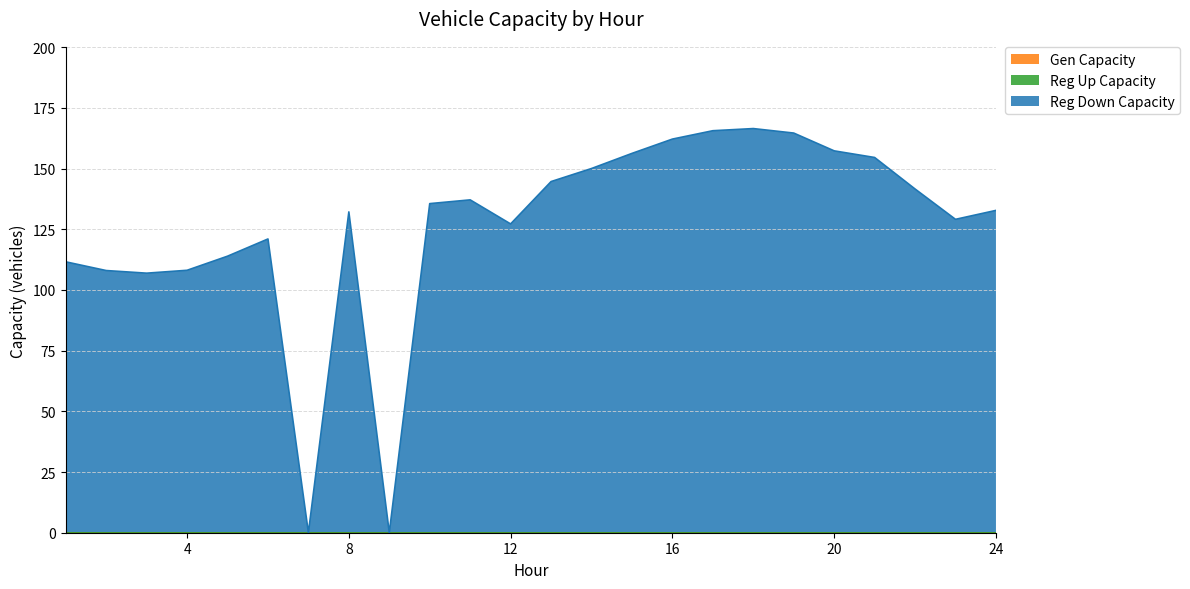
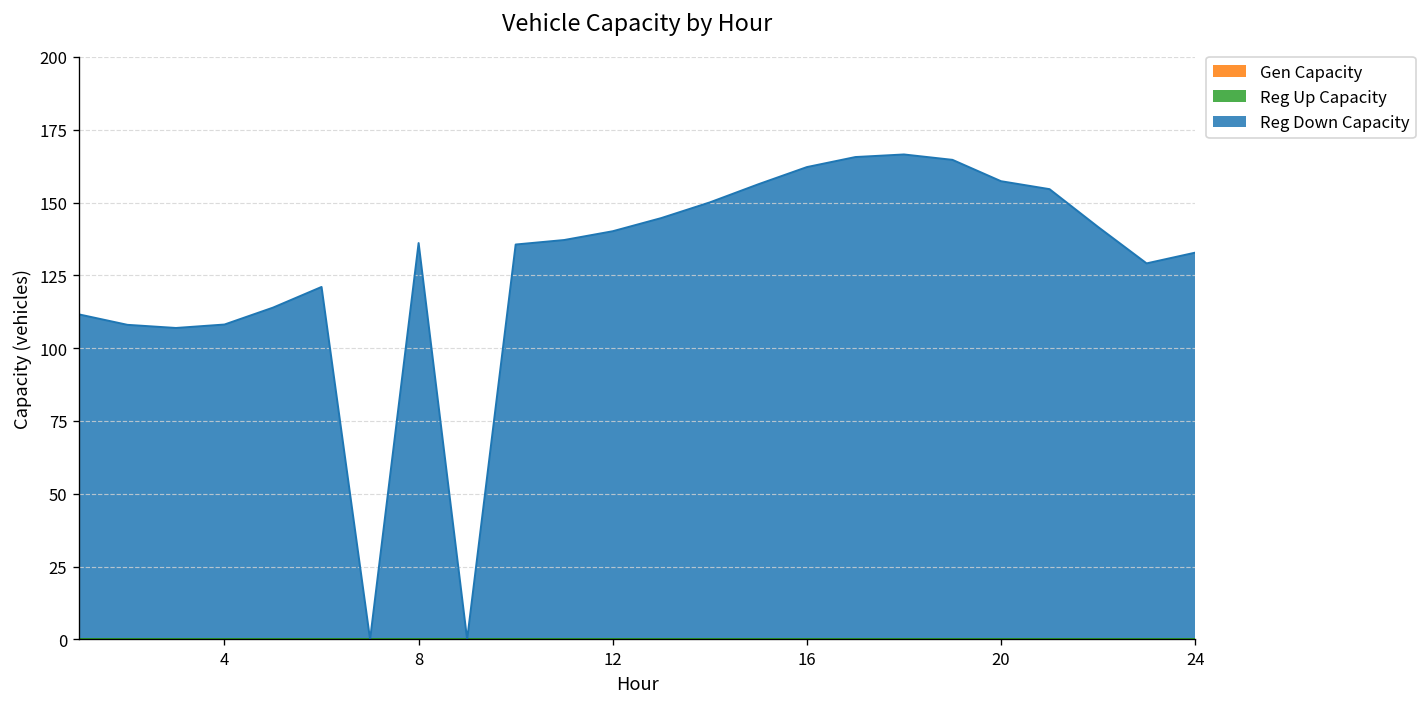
  {
    "Reg Up Capacity": {
      "4": 0,
      "8": 0,
      "12": 0,
      "16": 0,
      "20": 0,
      "24": 0
    },
    "Reg Down Capacity": {
      "4": 108,
-     "8": 132,
-     "12": 127,
+     "8": 136,
+     "12": 140,
      "16": 162,
      "20": 157,
      "24": 133
    }
  }
